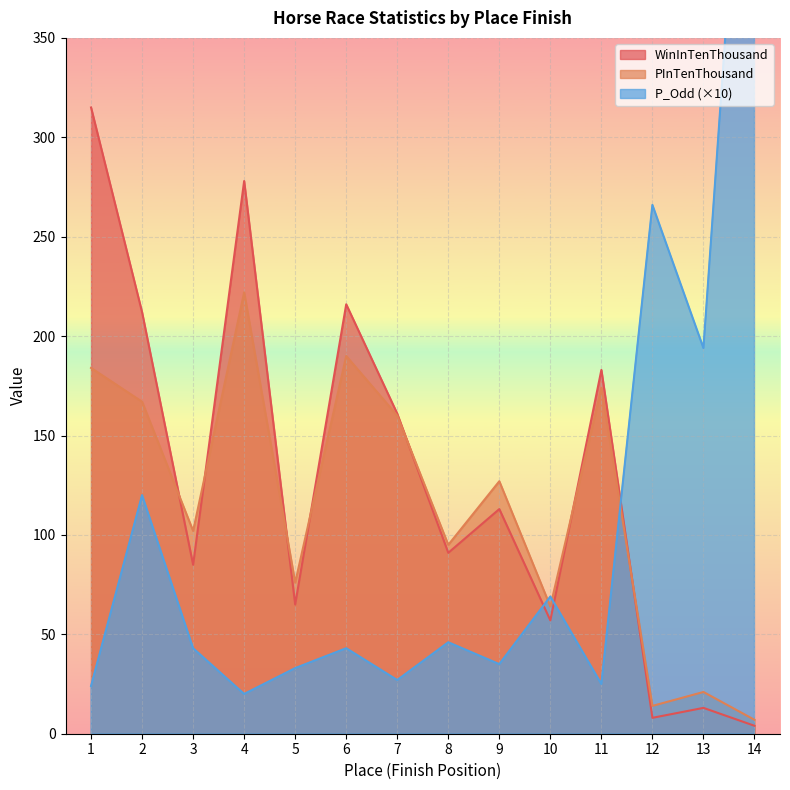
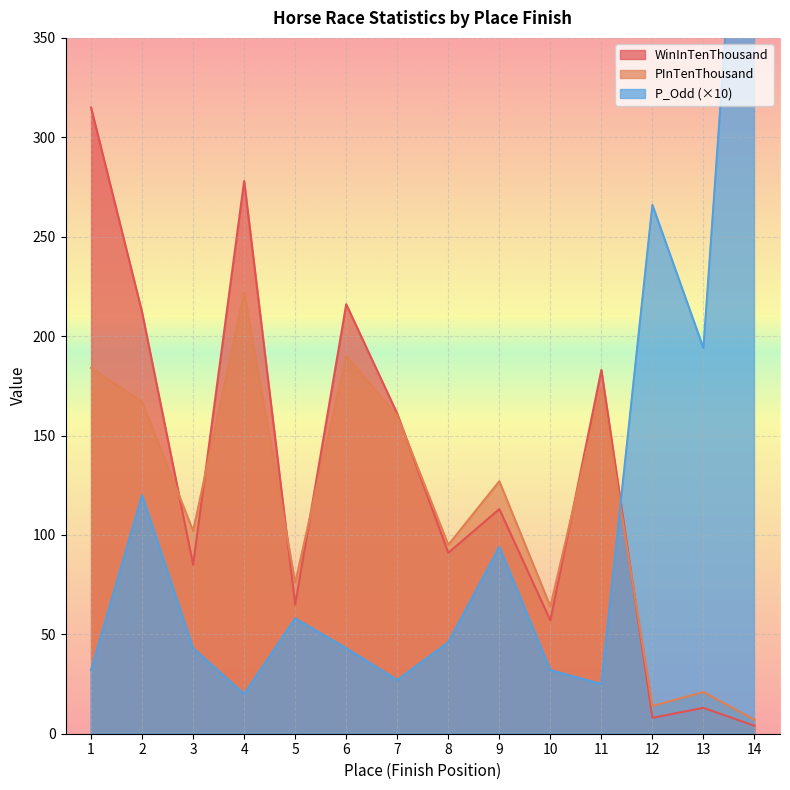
  {
    "P_Odd (×10)": {
-     "1": 24,
+     "1": 32,
      "2": 120,
      "3": 43,
      "4": 20,
-     "5": 33,
+     "5": 58,
      "6": 43,
      "7": 27,
      "8": 46,
-     "9": 35,
-     "10": 69,
+     "9": 94,
+     "10": 32,
      "11": 25,
      "12": 266,
      "13": 194
    }
  }
